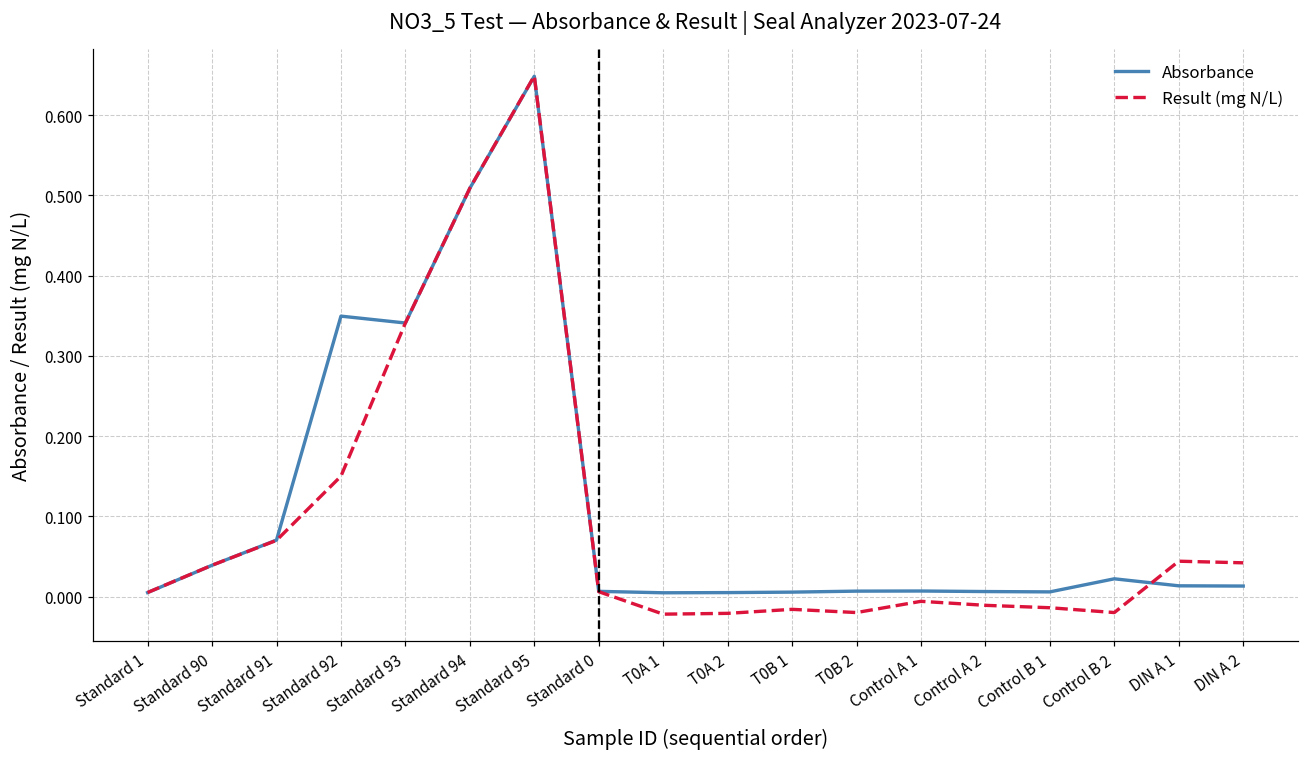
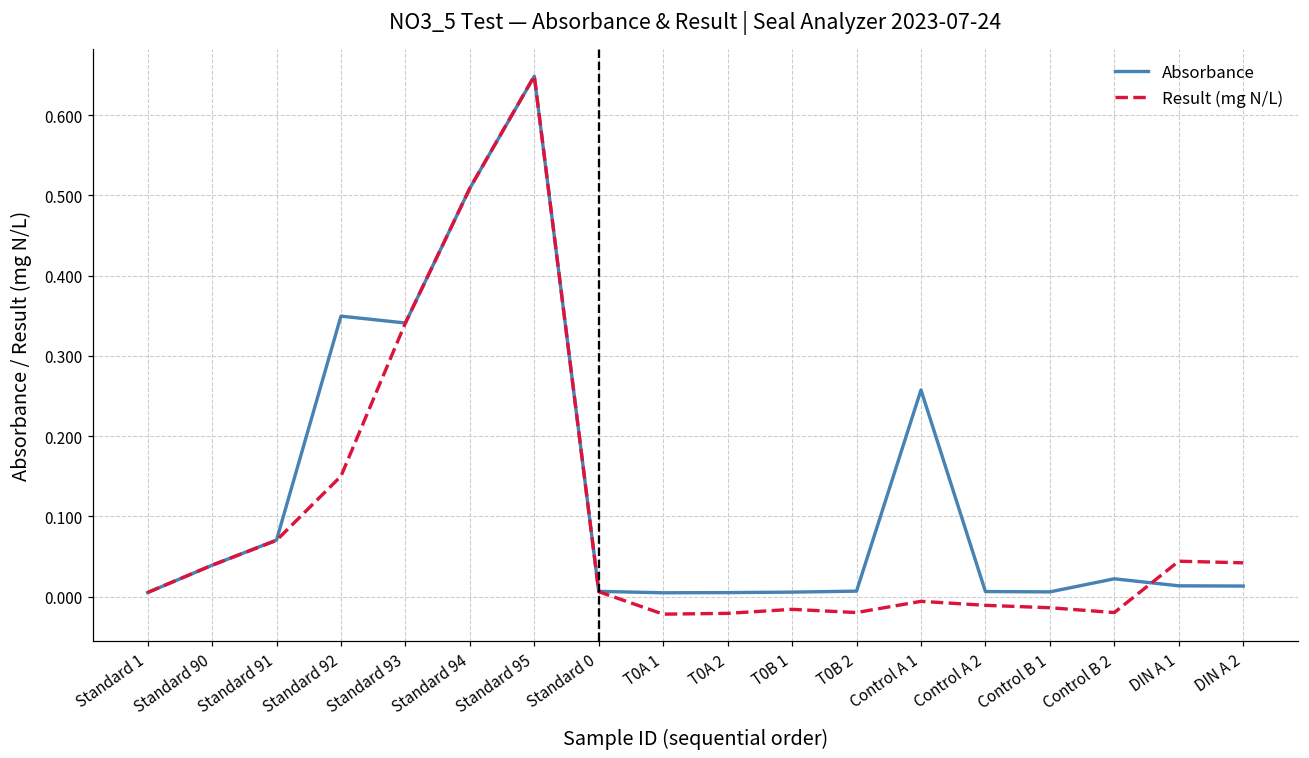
  {
    "Absorbance": {
      "Standard 92": 0.35,
      "T0A 1": 0.00,
      "T0A 2": 0.00,
      "T0B 1": 0.01,
      "T0B 2": 0.01,
-     "Control A 1": 0.01,
+     "Control A 1": 0.26,
      "Control A 2": 0.01,
      "Control B 1": 0.01,
      "Control B 2": 0.02,
      "DIN A 1": 0.01,
      "DIN A 2": 0.01
    },
    "Result (mg N/L)": {
      "Standard 92": 0.15,
      "T0A 1": -0.02,
      "T0A 2": -0.02,
      "T0B 1": -0.02,
      "T0B 2": -0.02,
      "Control A 1": -0.01,
      "Control A 2": -0.01,
      "Control B 1": -0.01,
      "Control B 2": -0.02,
      "DIN A 1": 0.04,
      "DIN A 2": 0.04
    }
  }
